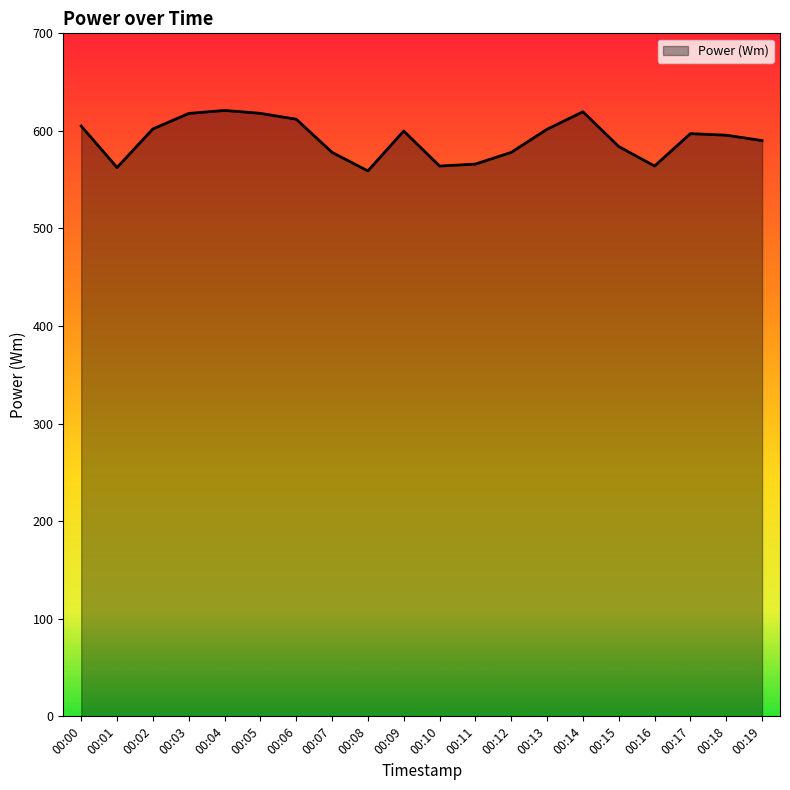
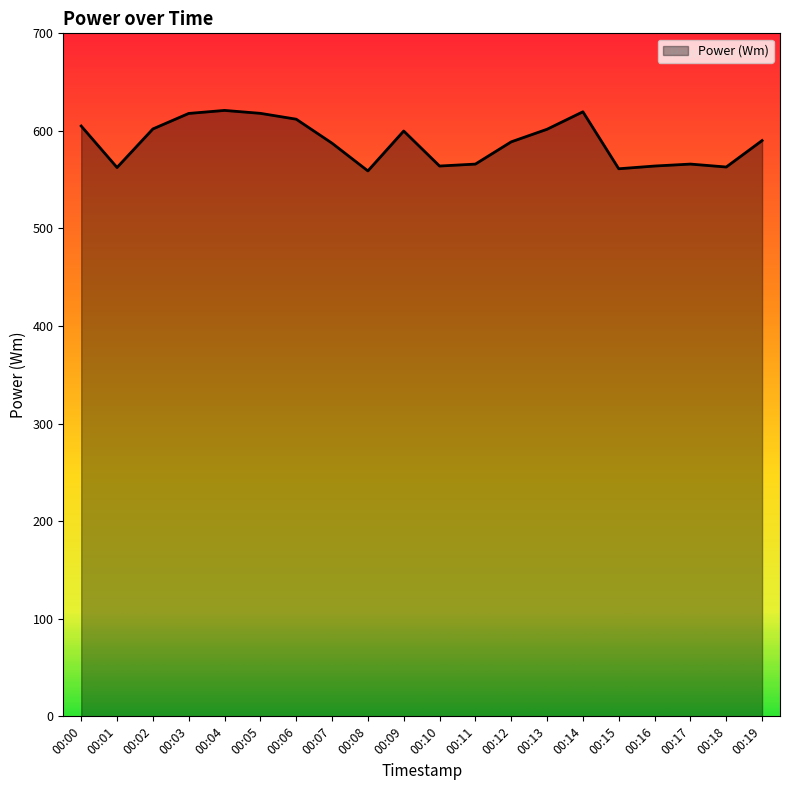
  {
    "00:00": 610,
    "00:01": 560,
    "00:02": 600,
    "00:03": 620,
    "00:04": 620,
    "00:05": 620,
    "00:06": 610,
-   "00:07": 580,
+   "00:07": 590,
    "00:08": 560,
    "00:09": 600,
    "00:10": 560,
    "00:11": 570,
-   "00:12": 580,
+   "00:12": 590,
    "00:13": 600,
    "00:14": 620,
-   "00:15": 580,
+   "00:15": 560,
    "00:16": 560,
-   "00:17": 600,
-   "00:18": 600,
+   "00:17": 570,
+   "00:18": 560,
    "00:19": 590
  }
